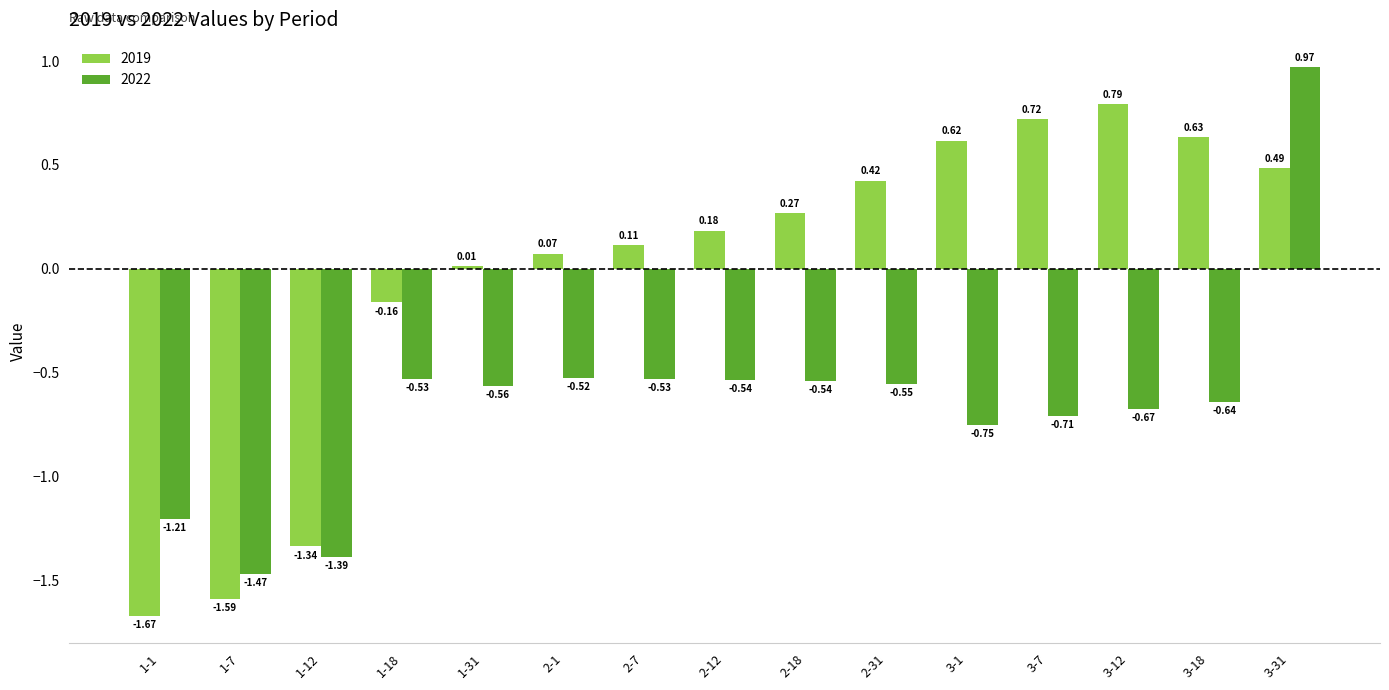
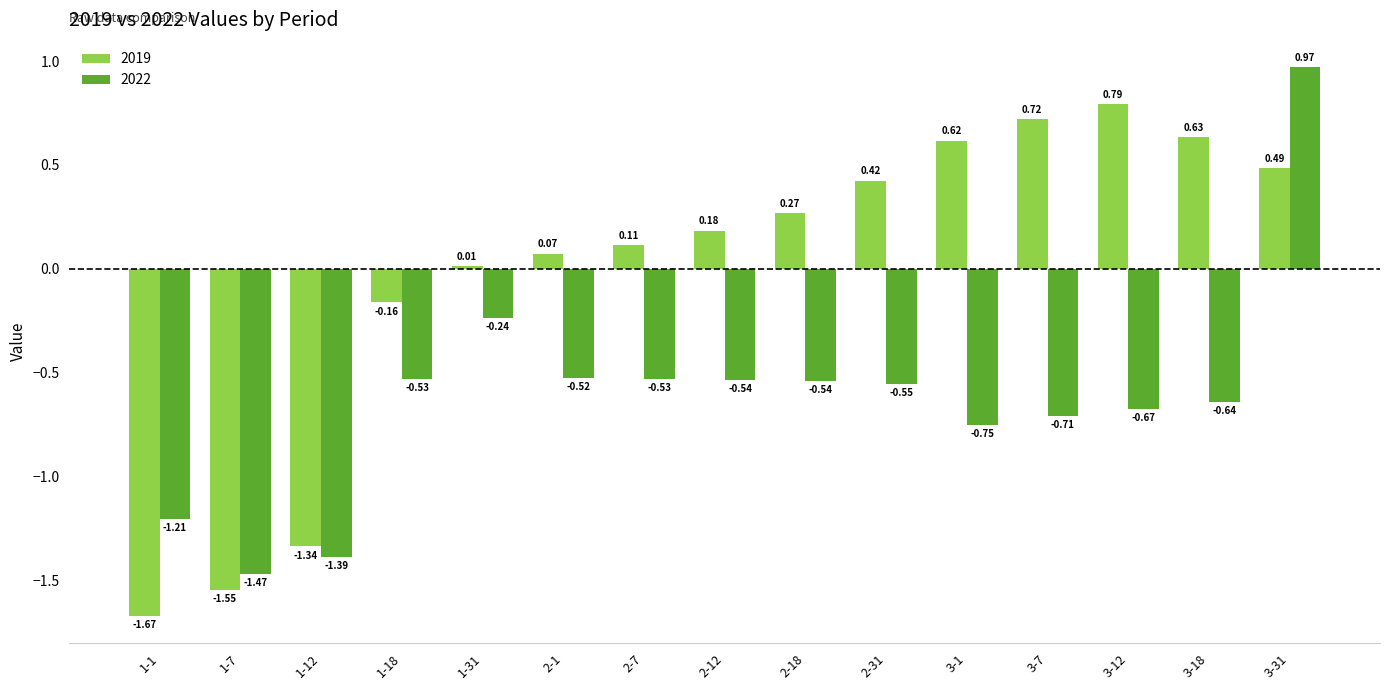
  {
    "2019": {
      "1-1": -1.67,
-     "1-7": -1.59,
+     "1-7": -1.55,
      "1-12": -1.34,
      "1-18": -0.16,
      "1-31": 0.01,
      "2-1": 0.07,
      "2-7": 0.11,
      "2-12": 0.18,
      "2-18": 0.27,
      "2-31": 0.42,
      "3-1": 0.62,
      "3-7": 0.72,
      "3-12": 0.79,
      "3-18": 0.63,
      "3-31": 0.49
    },
    "2022": {
      "1-1": -1.21,
      "1-7": -1.47,
      "1-12": -1.39,
      "1-18": -0.53,
-     "1-31": -0.56,
+     "1-31": -0.24,
      "2-1": -0.52,
      "2-7": -0.53,
      "2-12": -0.54,
      "2-18": -0.54,
      "2-31": -0.55,
      "3-1": -0.75,
      "3-7": -0.71,
      "3-12": -0.67,
      "3-18": -0.64,
      "3-31": 0.97
    }
  }
